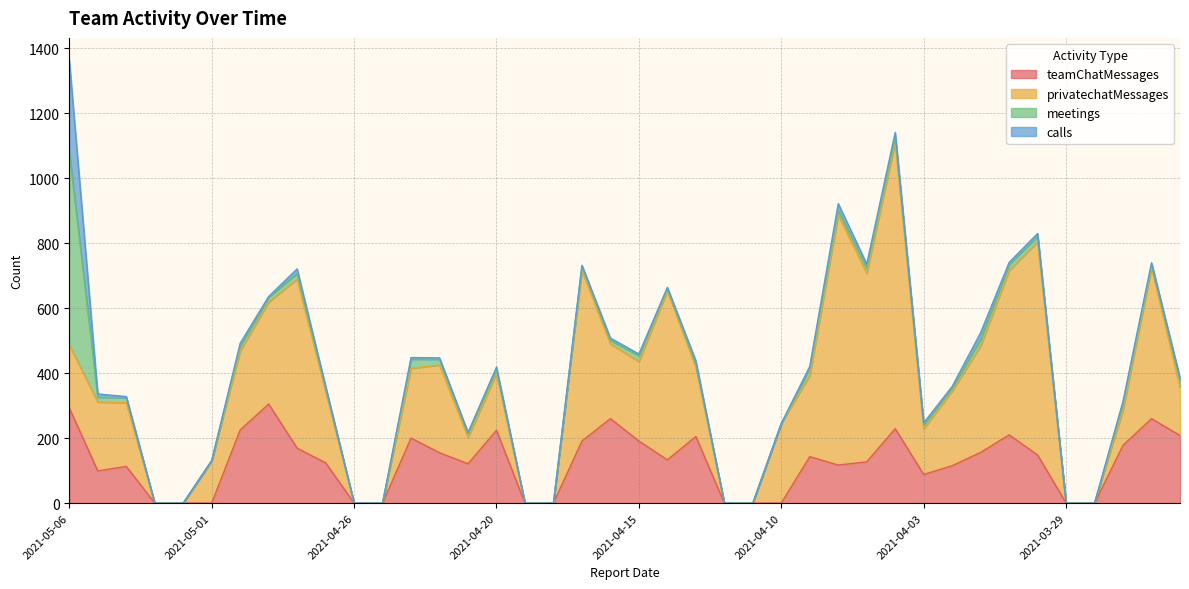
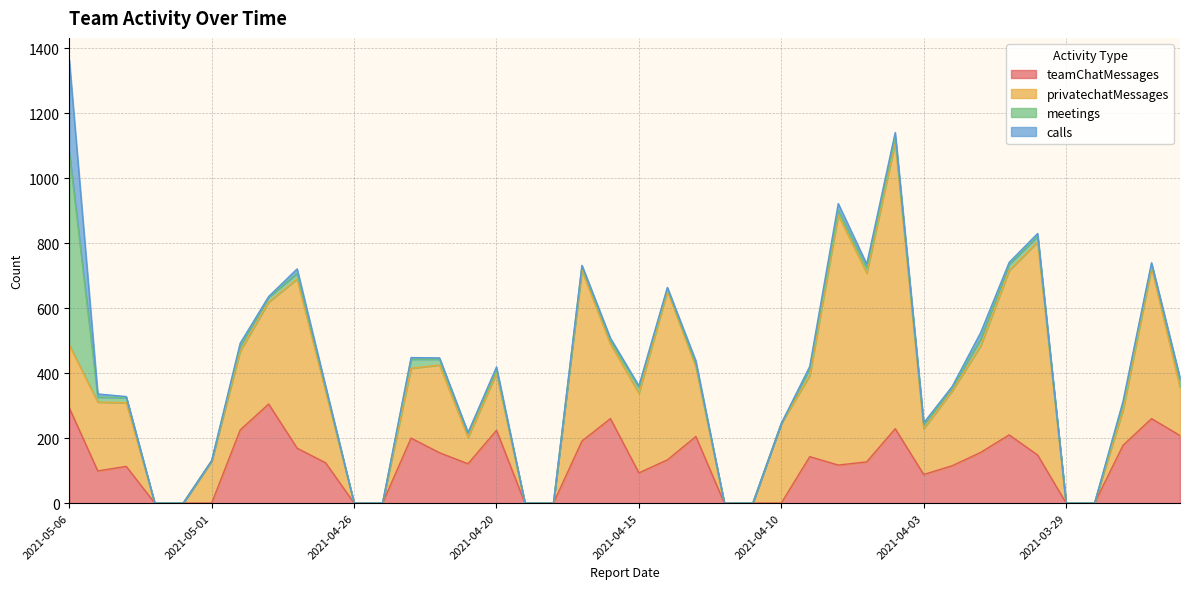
  {
    "teamChatMessages": {
      "2021-05-06": 290,
      "2021-05-01": 0,
      "2021-04-20": 220,
-     "2021-04-15": 190,
+     "2021-04-15": 90,
      "2021-04-10": 0,
      "2021-04-03": 90
    },
    "privatechatMessages": {
      "2021-05-06": 190,
      "2021-04-20": 180,
      "2021-04-15": 250,
      "2021-04-03": 140
    },
    "meetings": {
      "2021-05-06": 590,
      "2021-04-20": 10
    },
    "calls": {
      "2021-05-06": 280,
      "2021-04-20": 10
    }
  }
